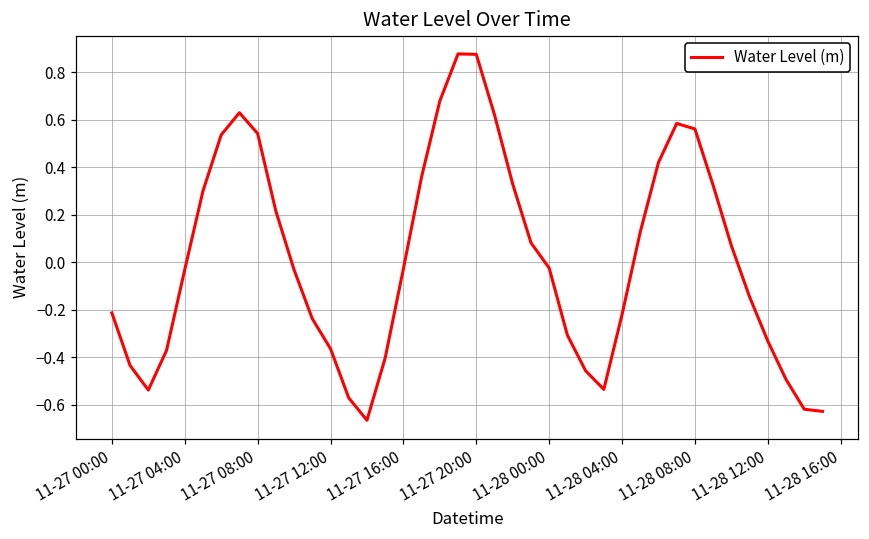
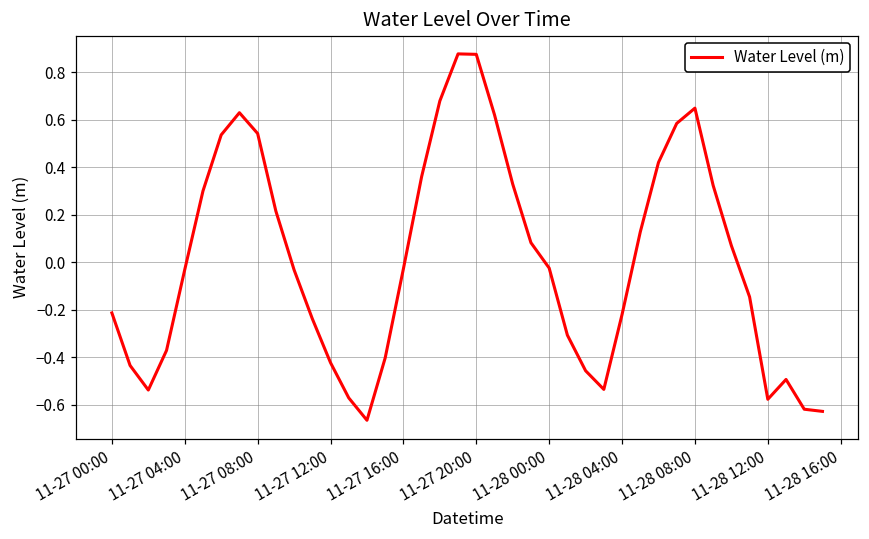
  {
    "11-27 00:00": -0.21,
    "11-27 04:00": -0.03,
    "11-27 08:00": 0.54,
-   "11-27 12:00": -0.36,
+   "11-27 12:00": -0.42,
    "11-27 16:00": -0.03,
    "11-27 20:00": 0.88,
    "11-28 00:00": -0.02,
    "11-28 04:00": -0.22,
-   "11-28 08:00": 0.56,
-   "11-28 12:00": -0.33
+   "11-28 08:00": 0.65,
+   "11-28 12:00": -0.58
  }
